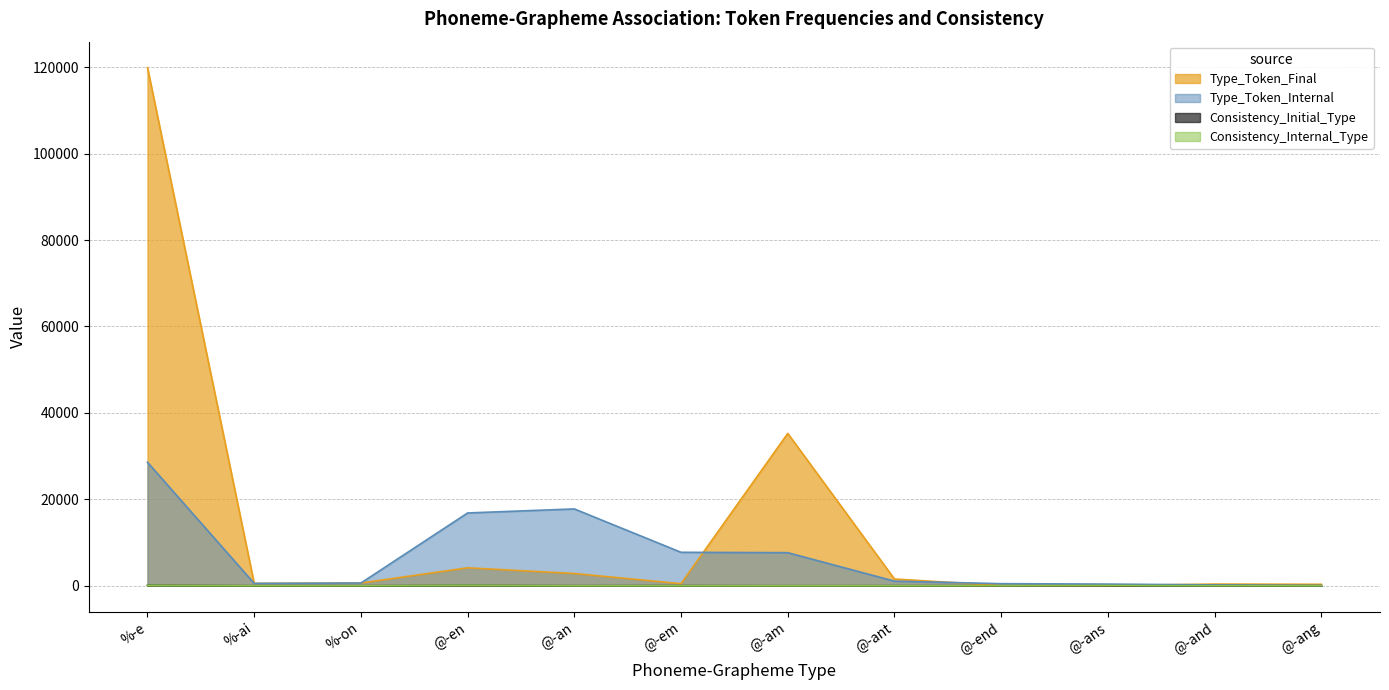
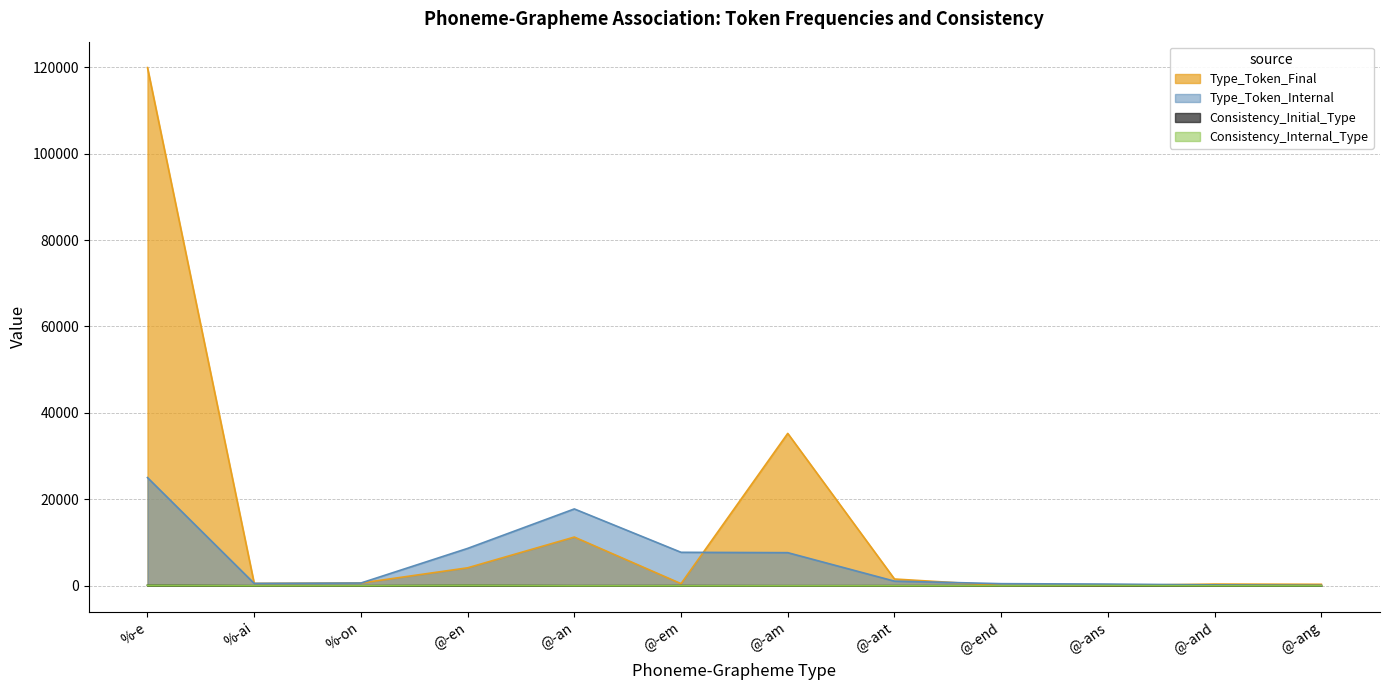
  {
    "Type_Token_Final": {
      "%-e": 120000,
      "@-en": 4000,
-     "@-an": 3000,
+     "@-an": 11000,
      "@-am": 35000
    },
    "Type_Token_Internal": {
-     "%-e": 29000,
-     "@-en": 17000,
+     "%-e": 25000,
+     "@-en": 9000,
      "@-an": 18000,
      "@-em": 8000,
      "@-am": 8000
    }
  }
